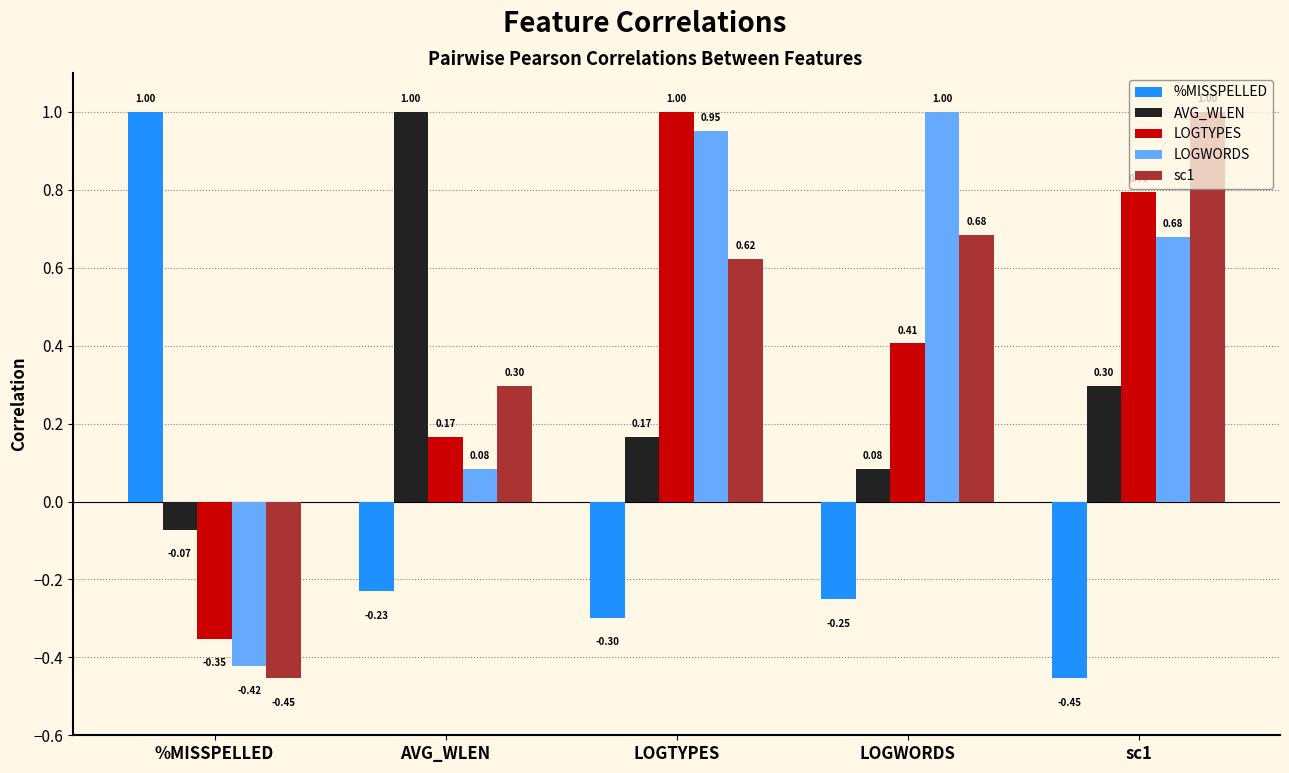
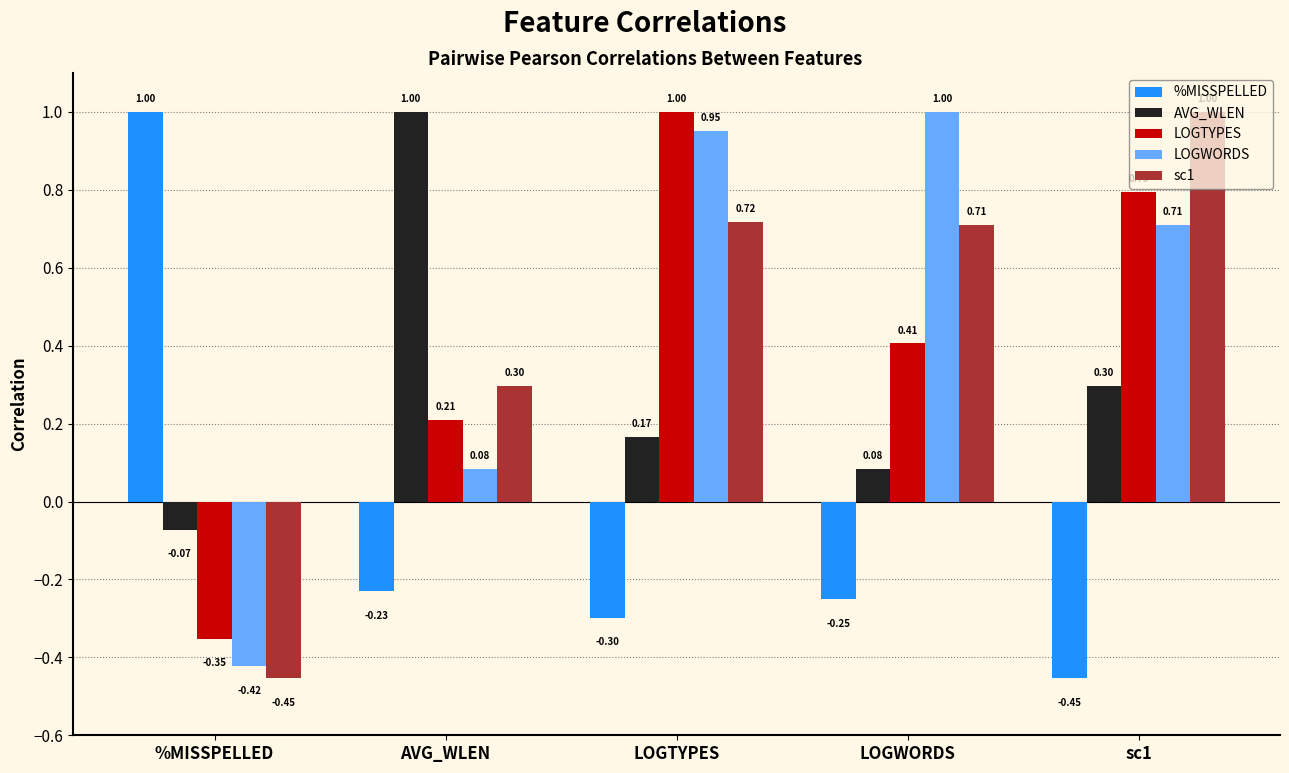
  {
    "%MISSPELLED": {
      "%MISSPELLED": 1.00,
      "AVG_WLEN": -0.23,
      "LOGTYPES": -0.30,
      "LOGWORDS": -0.25,
      "sc1": -0.45
    },
    "AVG_WLEN": {
      "%MISSPELLED": -0.07,
      "AVG_WLEN": 1.00,
      "LOGTYPES": 0.17,
      "LOGWORDS": 0.08,
      "sc1": 0.30
    },
    "LOGTYPES": {
      "%MISSPELLED": -0.35,
-     "AVG_WLEN": 0.17,
+     "AVG_WLEN": 0.21,
      "LOGTYPES": 1.00,
      "LOGWORDS": 0.41
    },
    "LOGWORDS": {
      "%MISSPELLED": -0.42,
      "AVG_WLEN": 0.08,
      "LOGTYPES": 0.95,
      "LOGWORDS": 1.00,
-     "sc1": 0.68
+     "sc1": 0.71
    },
    "sc1": {
      "%MISSPELLED": -0.45,
      "AVG_WLEN": 0.30,
-     "LOGTYPES": 0.62,
-     "LOGWORDS": 0.68
+     "LOGTYPES": 0.72,
+     "LOGWORDS": 0.71
    }
  }
